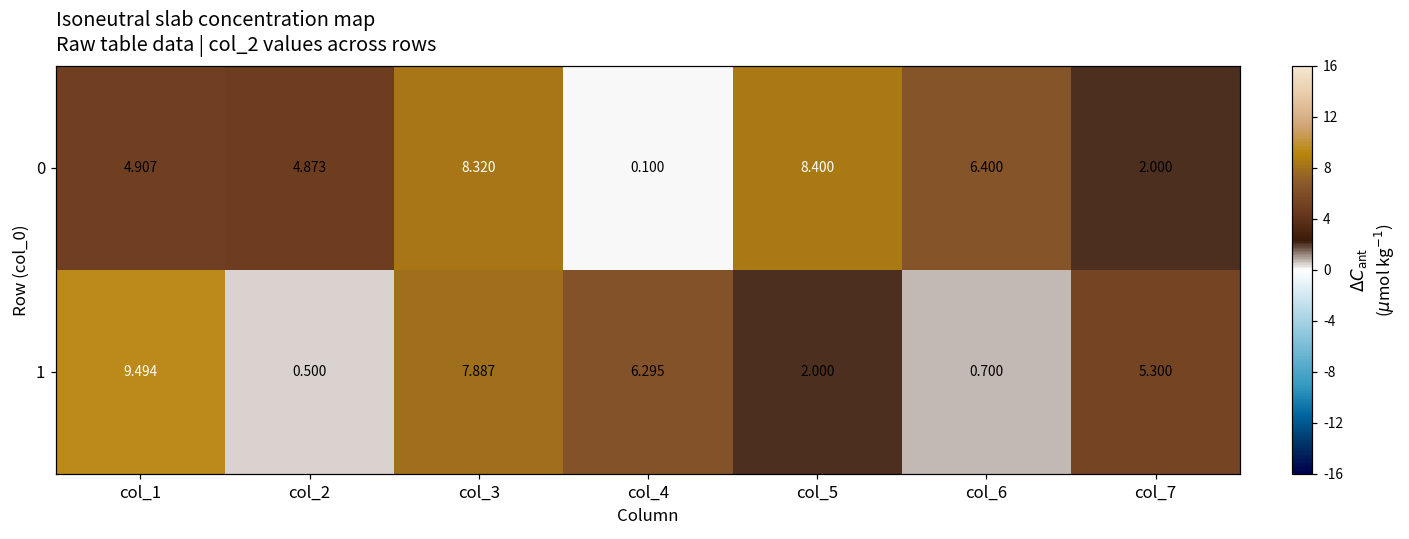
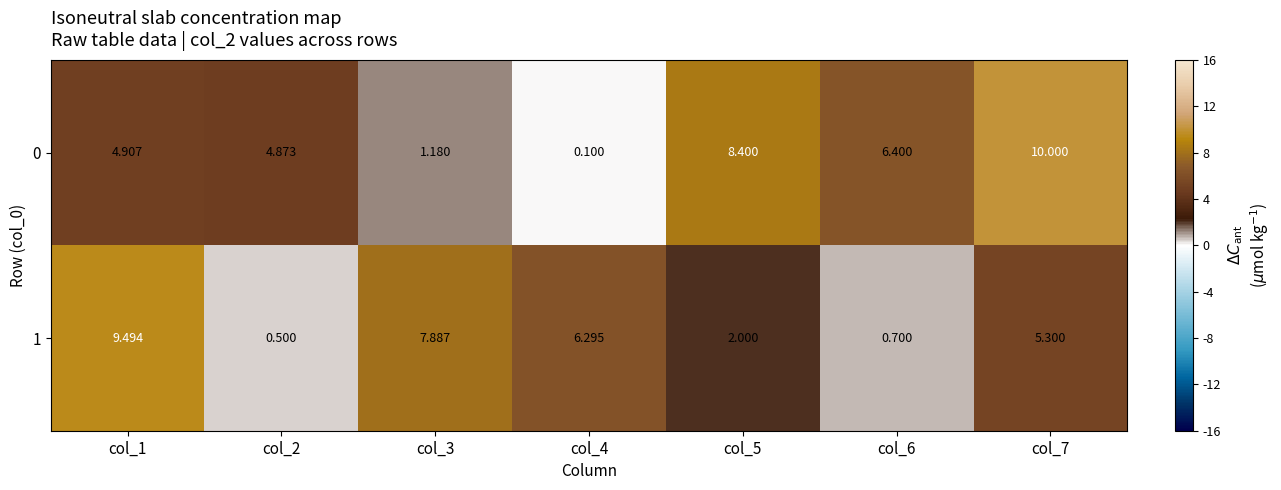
  {
    "0": {
      "col_1": 4.907,
      "col_2": 4.873,
-     "col_3": 8.320,
+     "col_3": 1.180,
      "col_4": 0.100,
      "col_5": 8.400,
      "col_6": 6.400,
-     "col_7": 2.000
+     "col_7": 10.000
    },
    "1": {
      "col_1": 9.494,
      "col_2": 0.500,
      "col_3": 7.887,
      "col_4": 6.295,
      "col_5": 2.000,
      "col_6": 0.700,
      "col_7": 5.300
    }
  }
